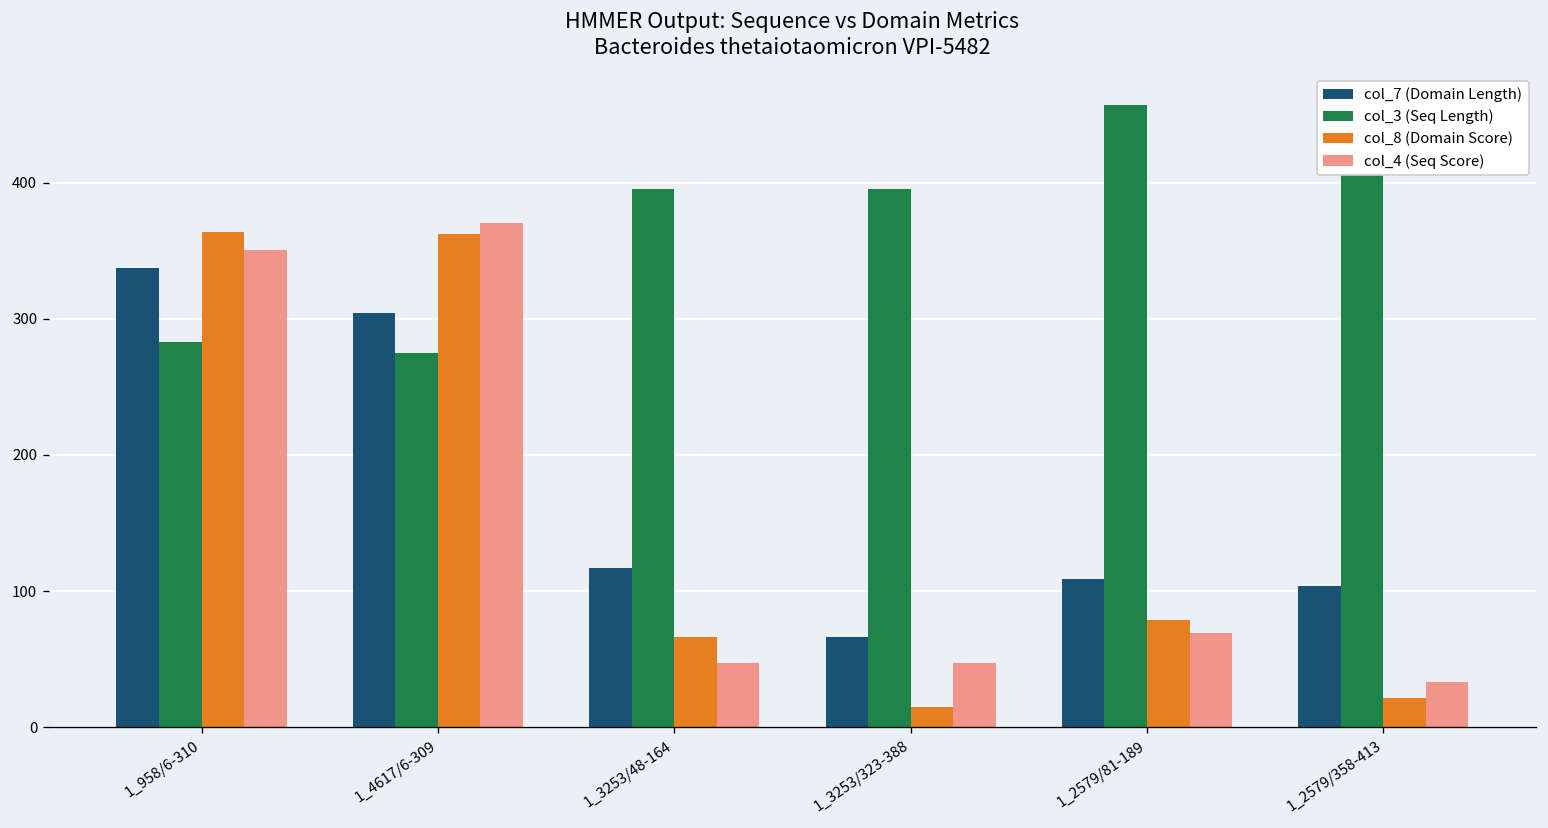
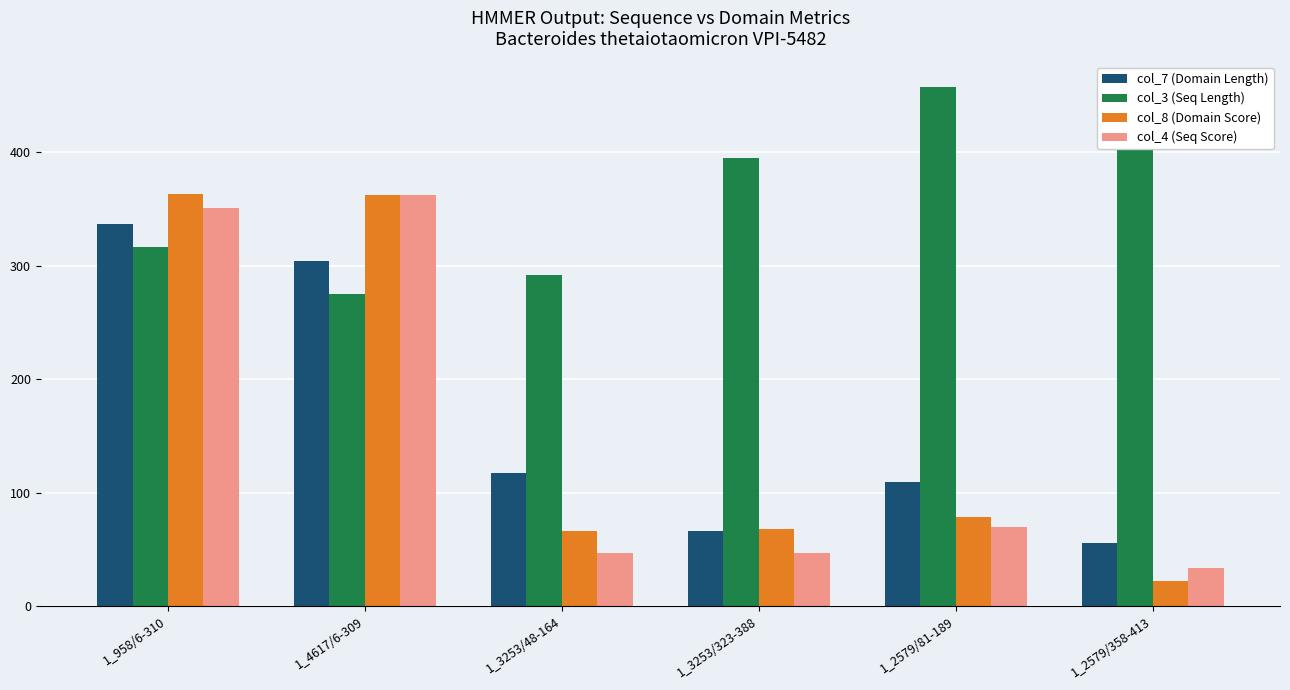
  {
    "col_7 (Domain Length)": {
      "1_958/6-310": 337,
      "1_4617/6-309": 304,
      "1_3253/48-164": 117,
      "1_3253/323-388": 66,
      "1_2579/81-189": 109,
-     "1_2579/358-413": 104
+     "1_2579/358-413": 56
    },
    "col_3 (Seq Length)": {
-     "1_958/6-310": 283,
+     "1_958/6-310": 316,
      "1_4617/6-309": 275,
-     "1_3253/48-164": 395,
+     "1_3253/48-164": 292,
      "1_3253/323-388": 395,
      "1_2579/81-189": 457
    },
    "col_8 (Domain Score)": {
      "1_958/6-310": 363,
      "1_4617/6-309": 362,
      "1_3253/48-164": 66,
-     "1_3253/323-388": 15,
+     "1_3253/323-388": 68,
      "1_2579/81-189": 79,
      "1_2579/358-413": 22
    },
    "col_4 (Seq Score)": {
      "1_958/6-310": 351,
-     "1_4617/6-309": 370,
+     "1_4617/6-309": 363,
      "1_3253/48-164": 47,
      "1_3253/323-388": 47,
      "1_2579/81-189": 69,
      "1_2579/358-413": 34
    }
  }
